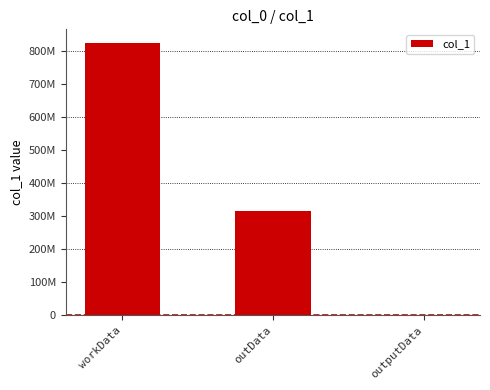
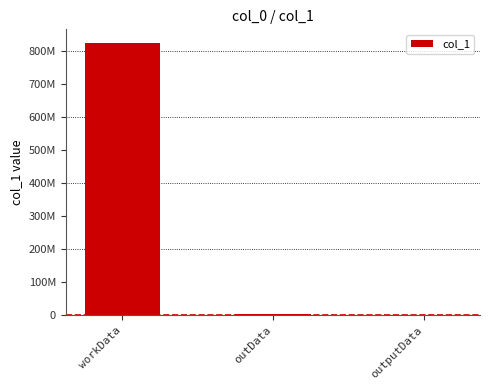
  {
    "workData": 830000000,
-   "outData": 320000000
+   "outData": 0
  }
